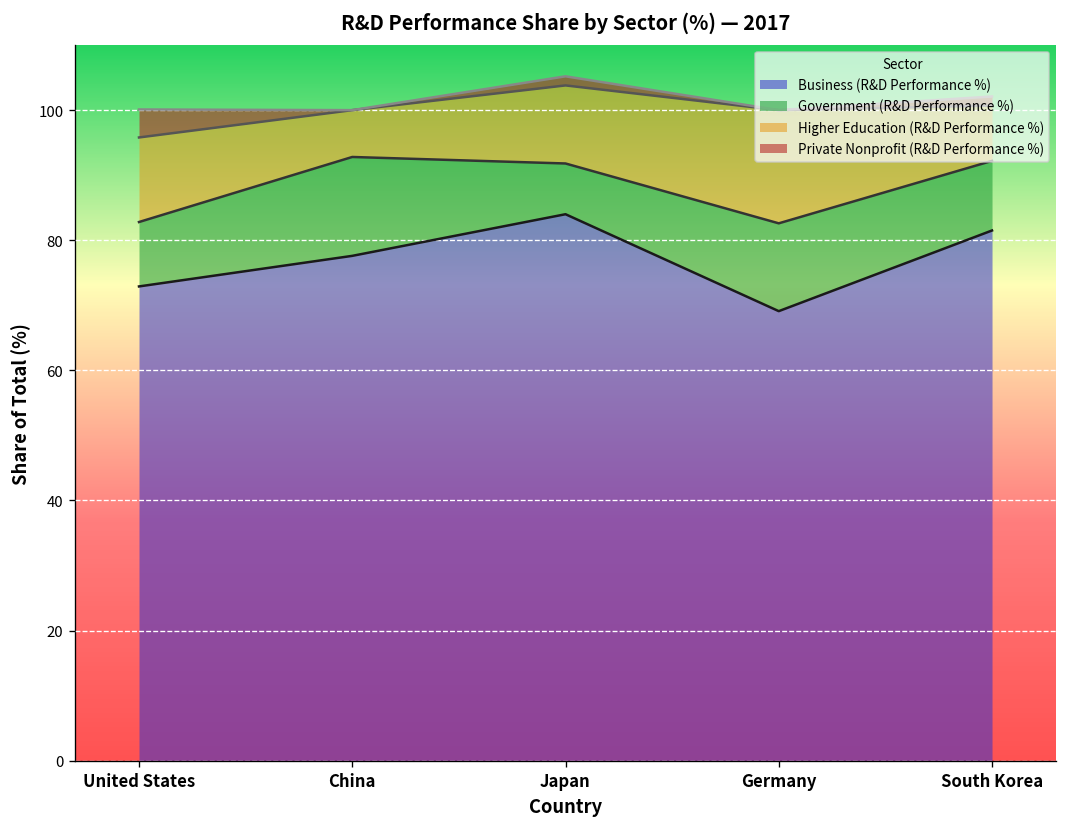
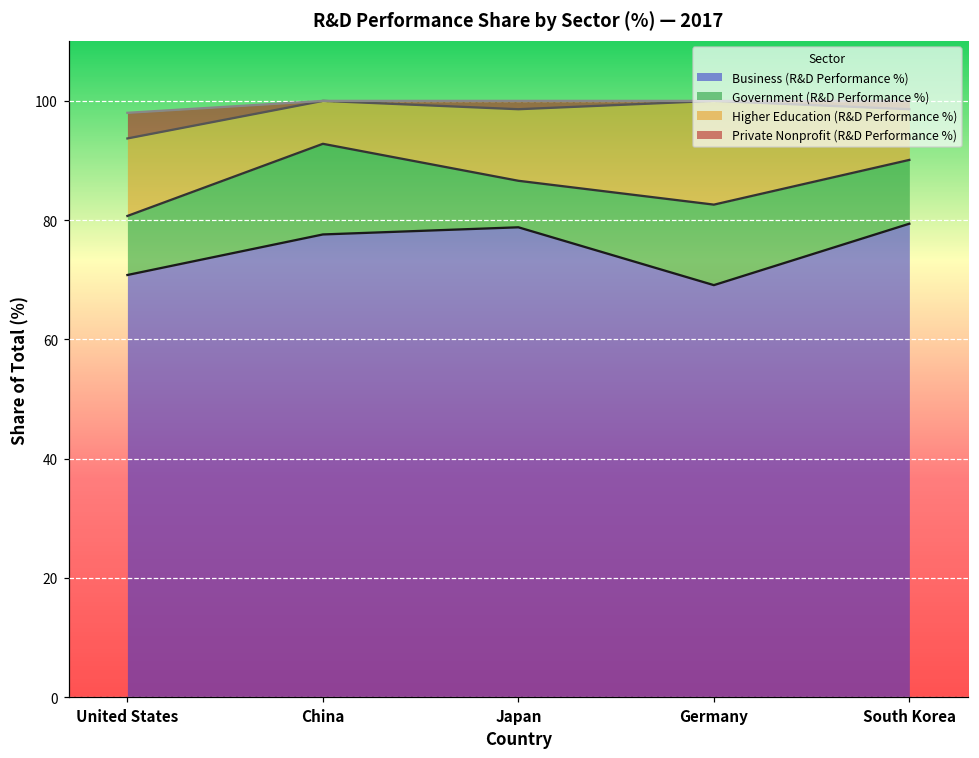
  {
    "Business (R&D Performance %)": {
-     "United States": 73,
+     "United States": 71,
      "China": 78,
-     "Japan": 84,
+     "Japan": 79,
      "Germany": 69,
-     "South Korea": 82
+     "South Korea": 79
    },
    "Government (R&D Performance %)": {
      "United States": 10,
      "China": 15,
      "Japan": 8,
      "Germany": 14,
      "South Korea": 11
    },
    "Higher Education (R&D Performance %)": {
      "United States": 13,
      "Japan": 12
    },
    "Private Nonprofit (R&D Performance %)": {
      "United States": 4,
      "Japan": 1
    }
  }
